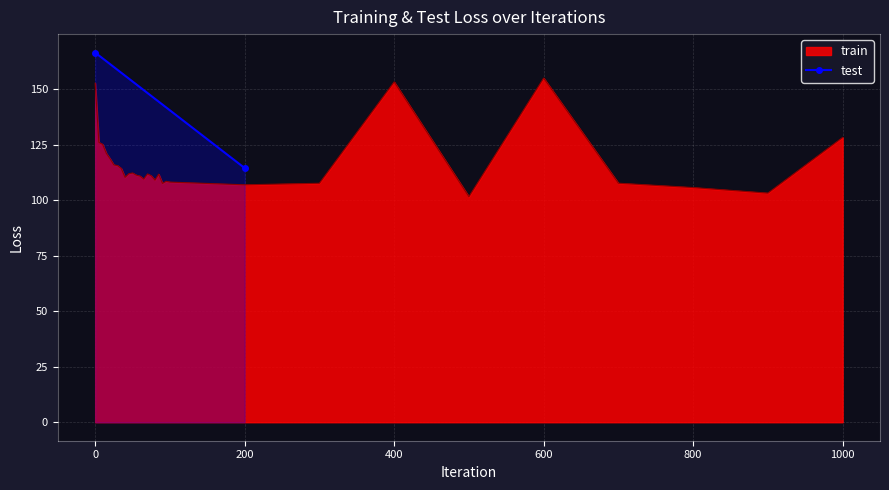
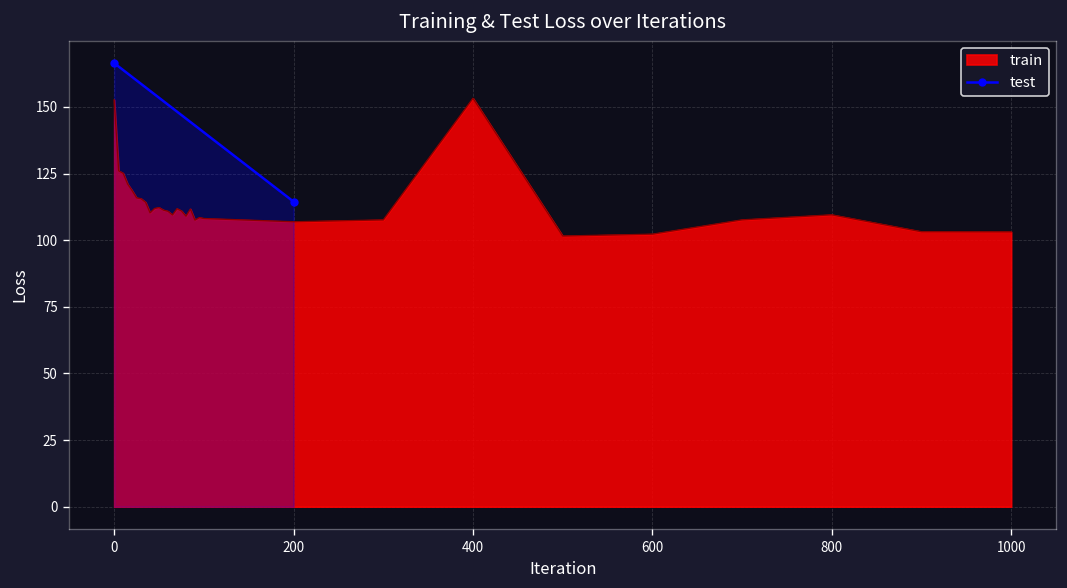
  {
    "train": {
      "0": 153,
      "200": 107,
      "400": 153,
-     "600": 155,
-     "800": 106,
-     "1000": 128
+     "600": 102,
+     "800": 110,
+     "1000": 103
    },
    "test": {
      "0": 166,
      "200": 114
    }
  }
